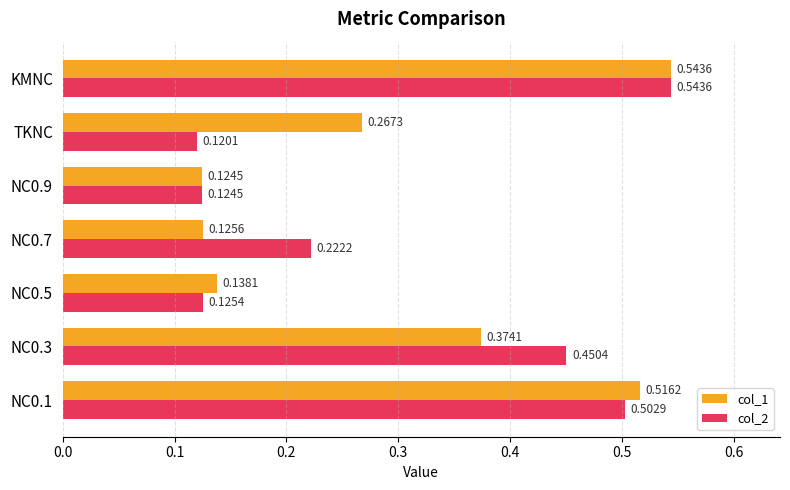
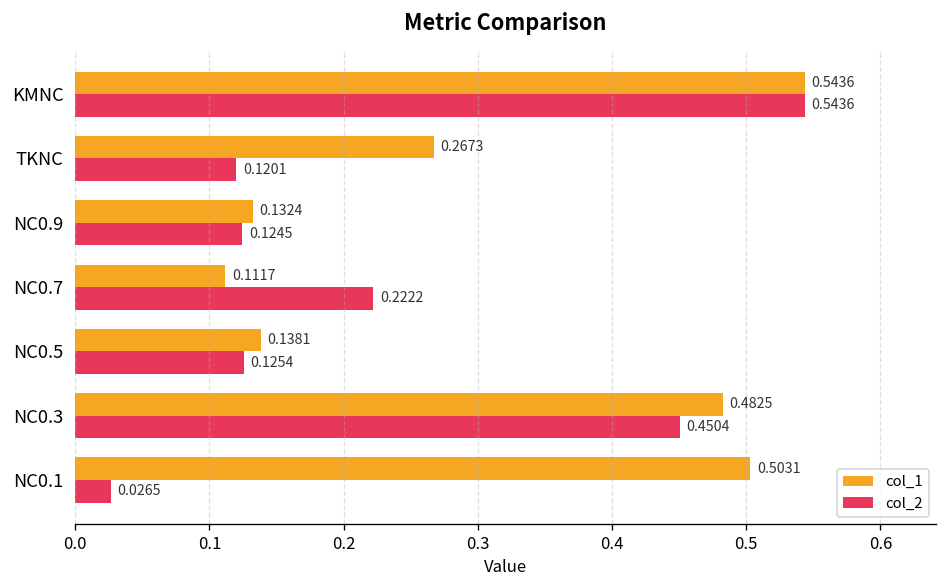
  {
    "col_1": {
      "KMNC": 0.5436,
      "TKNC": 0.2673,
-     "NC0.9": 0.1245,
-     "NC0.7": 0.1256,
+     "NC0.9": 0.1324,
+     "NC0.7": 0.1117,
      "NC0.5": 0.1381,
-     "NC0.3": 0.3741,
-     "NC0.1": 0.5162
+     "NC0.3": 0.4825,
+     "NC0.1": 0.5031
    },
    "col_2": {
      "KMNC": 0.5436,
      "TKNC": 0.1201,
      "NC0.9": 0.1245,
      "NC0.7": 0.2222,
      "NC0.5": 0.1254,
      "NC0.3": 0.4504,
-     "NC0.1": 0.5029
+     "NC0.1": 0.0265
    }
  }
